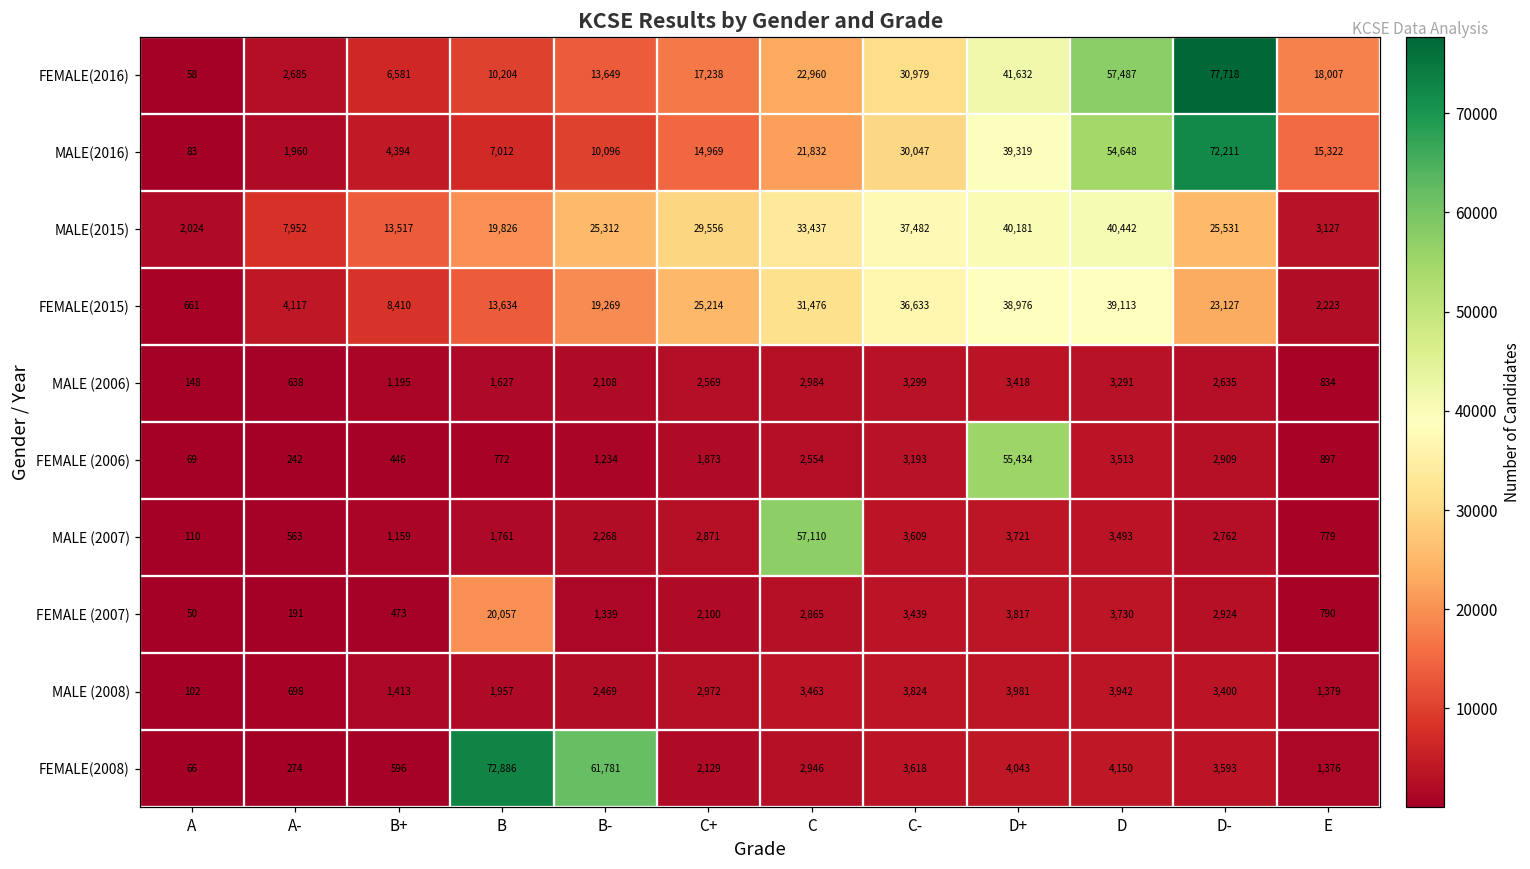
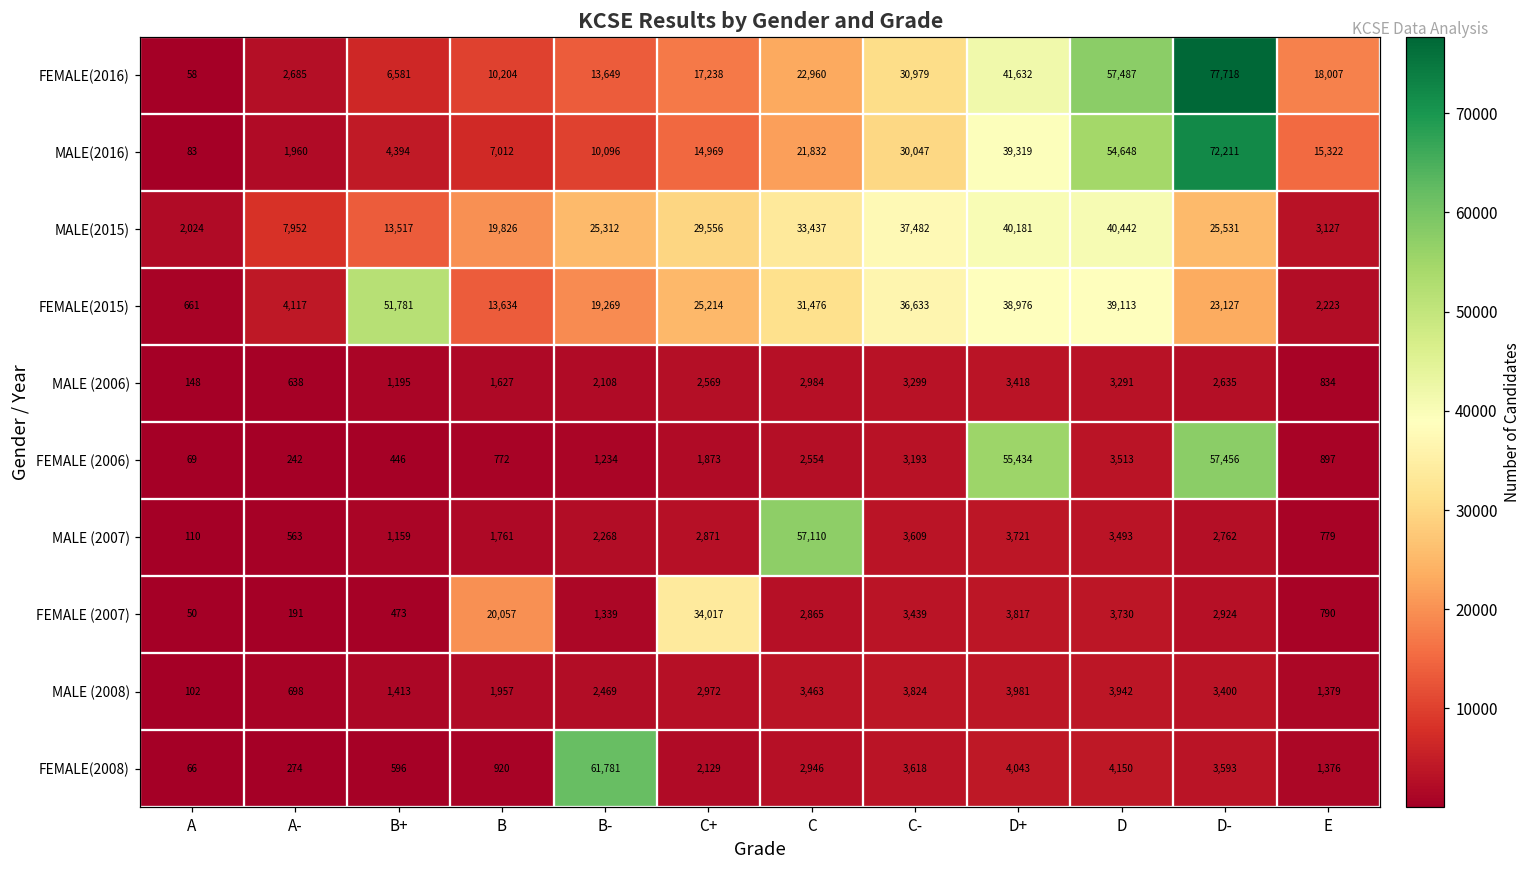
  {
    "FEMALE(2016)": {
      "A": "58",
      "A-": "2,685",
      "B+": "6,581",
      "B": "10,204",
      "B-": "13,649",
      "C+": "17,238",
      "C": "22,960",
      "C-": "30,979",
      "D+": "41,632",
      "D": "57,487",
      "D-": "77,718",
      "E": "18,007"
    },
    "MALE(2016)": {
      "A": "83",
      "A-": "1,960",
      "B+": "4,394",
      "B": "7,012",
      "B-": "10,096",
      "C+": "14,969",
      "C": "21,832",
      "C-": "30,047",
      "D+": "39,319",
      "D": "54,648",
      "D-": "72,211",
      "E": "15,322"
    },
    "MALE(2015)": {
      "A": "2,024",
      "A-": "7,952",
      "B+": "13,517",
      "B": "19,826",
      "B-": "25,312",
      "C+": "29,556",
      "C": "33,437",
      "C-": "37,482",
      "D+": "40,181",
      "D": "40,442",
      "D-": "25,531",
      "E": "3,127"
    },
    "FEMALE(2015)": {
      "A": "661",
      "A-": "4,117",
-     "B+": "8,410",
+     "B+": "51,781",
      "B": "13,634",
      "B-": "19,269",
      "C+": "25,214",
      "C": "31,476",
      "C-": "36,633",
      "D+": "38,976",
      "D": "39,113",
      "D-": "23,127",
      "E": "2,223"
    },
    "MALE (2006)": {
      "A": "148",
      "A-": "638",
      "B+": "1,195",
      "B": "1,627",
      "B-": "2,108",
      "C+": "2,569",
      "C": "2,984",
      "C-": "3,299",
      "D+": "3,418",
      "D": "3,291",
      "D-": "2,635",
      "E": "834"
    },
    "FEMALE (2006)": {
      "A": "69",
      "A-": "242",
      "B+": "446",
      "B": "772",
      "B-": "1,234",
      "C+": "1,873",
      "C": "2,554",
      "C-": "3,193",
      "D+": "55,434",
      "D": "3,513",
-     "D-": "2,909",
+     "D-": "57,456",
      "E": "897"
    },
    "MALE (2007)": {
      "A": "110",
      "A-": "563",
      "B+": "1,159",
      "B": "1,761",
      "B-": "2,268",
      "C+": "2,871",
      "C": "57,110",
      "C-": "3,609",
      "D+": "3,721",
      "D": "3,493",
      "D-": "2,762",
      "E": "779"
    },
    "FEMALE (2007)": {
      "A": "50",
      "A-": "191",
      "B+": "473",
      "B": "20,057",
      "B-": "1,339",
-     "C+": "2,100",
+     "C+": "34,017",
      "C": "2,865",
      "C-": "3,439",
      "D+": "3,817",
      "D": "3,730",
      "D-": "2,924",
      "E": "790"
    },
    "MALE (2008)": {
      "A": "102",
      "A-": "698",
      "B+": "1,413",
      "B": "1,957",
      "B-": "2,469",
      "C+": "2,972",
      "C": "3,463",
      "C-": "3,824",
      "D+": "3,981",
      "D": "3,942",
      "D-": "3,400",
      "E": "1,379"
    },
    "FEMALE(2008)": {
      "A": "66",
      "A-": "274",
      "B+": "596",
-     "B": "72,886",
+     "B": "920",
      "B-": "61,781",
      "C+": "2,129",
      "C": "2,946",
      "C-": "3,618",
      "D+": "4,043",
      "D": "4,150",
      "D-": "3,593",
      "E": "1,376"
    }
  }
